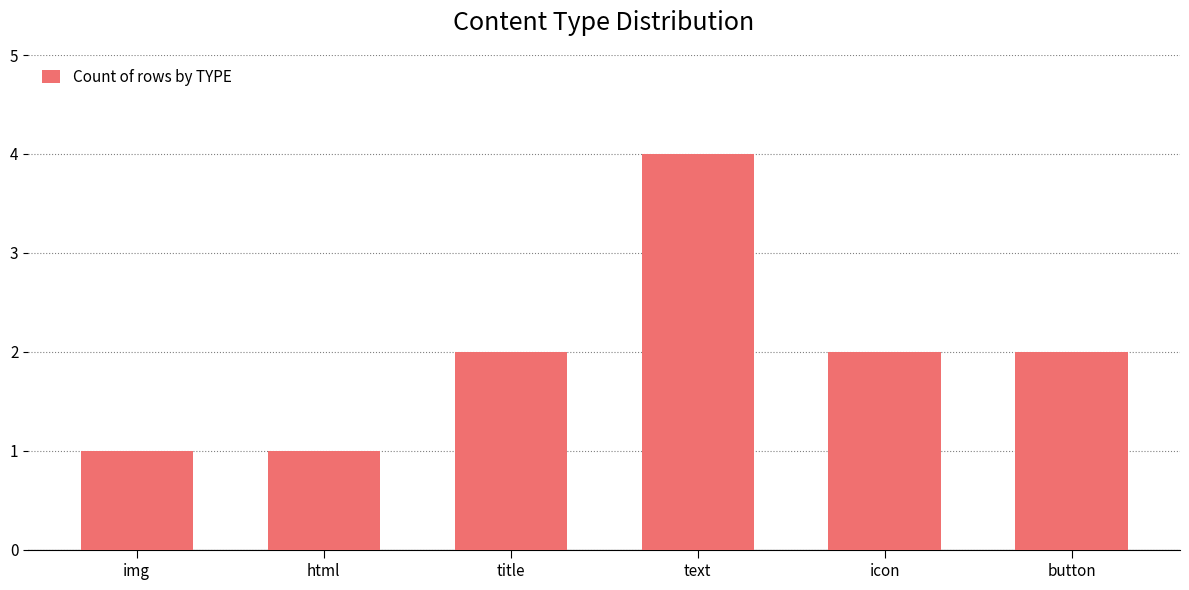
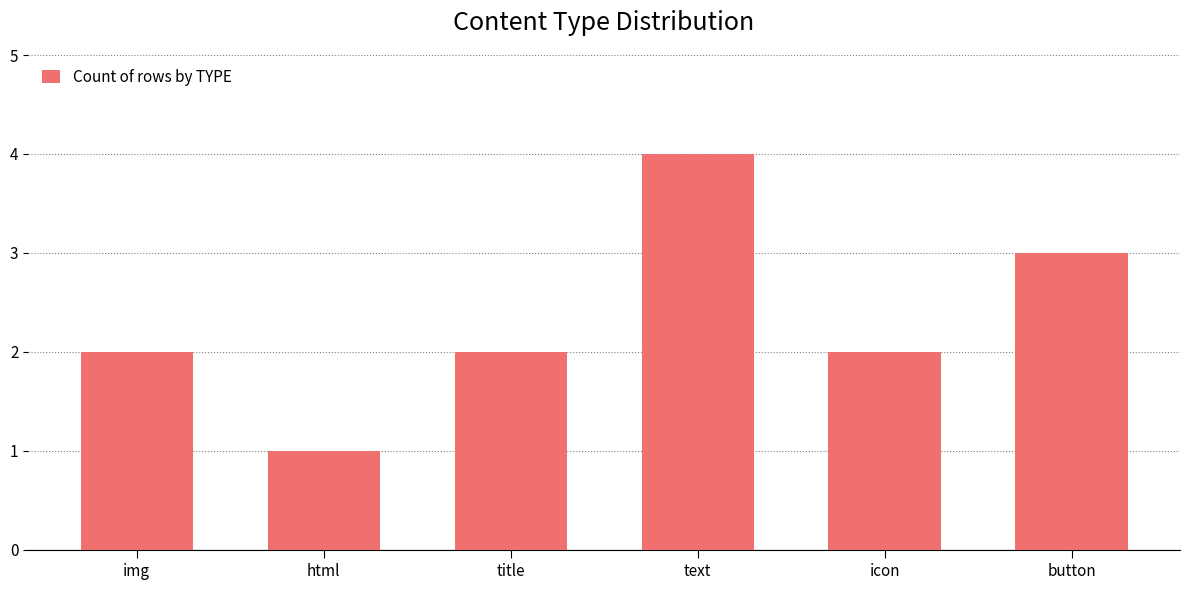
  {
-   "img": 1,
+   "img": 2,
    "html": 1,
    "title": 2,
    "text": 4,
    "icon": 2,
-   "button": 2
+   "button": 3
  }
